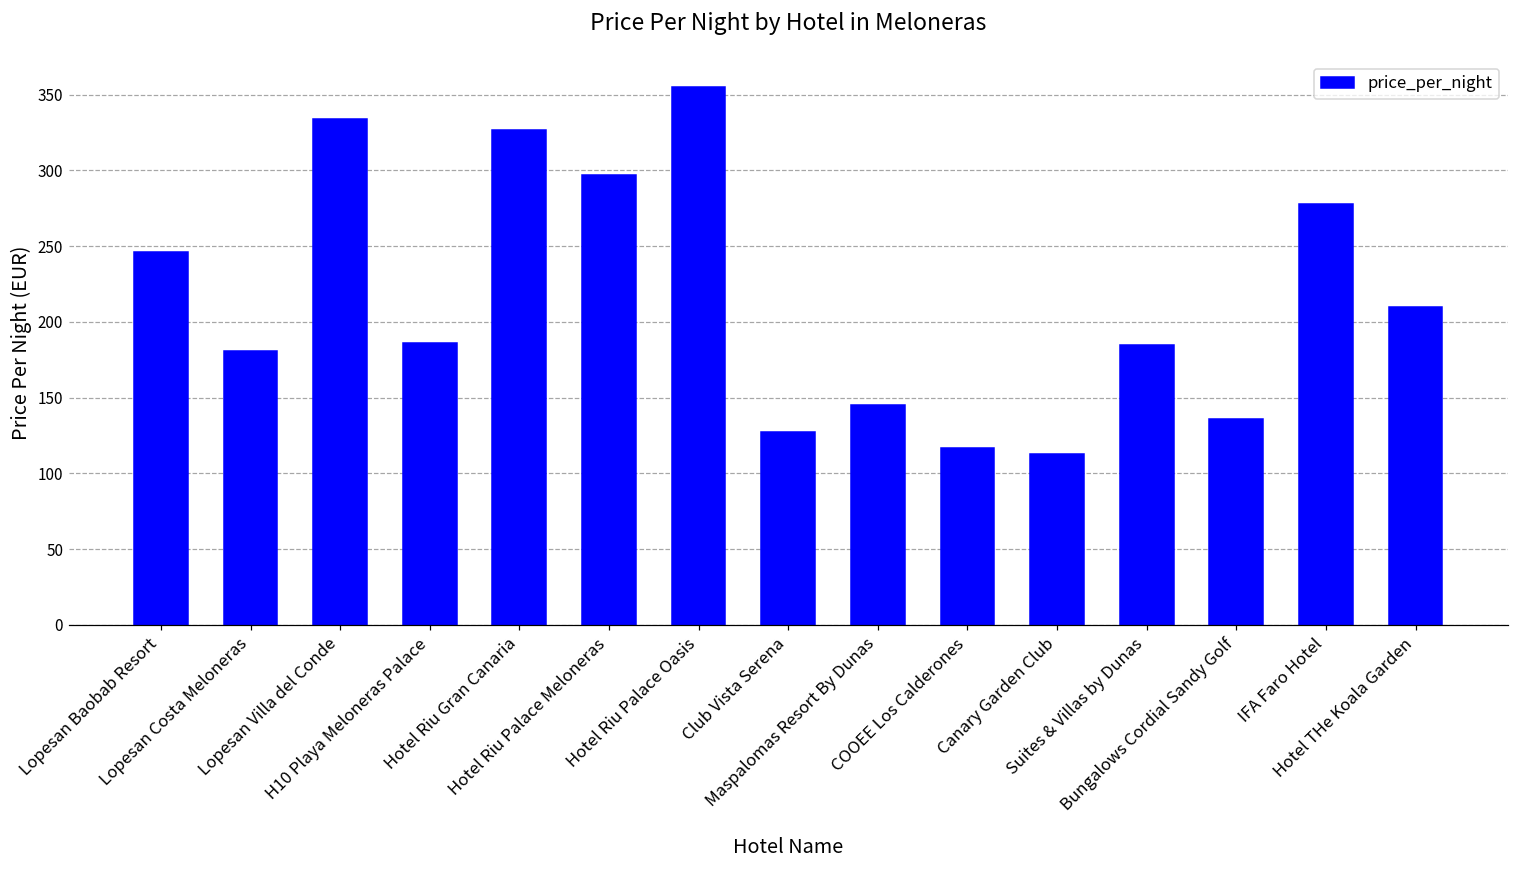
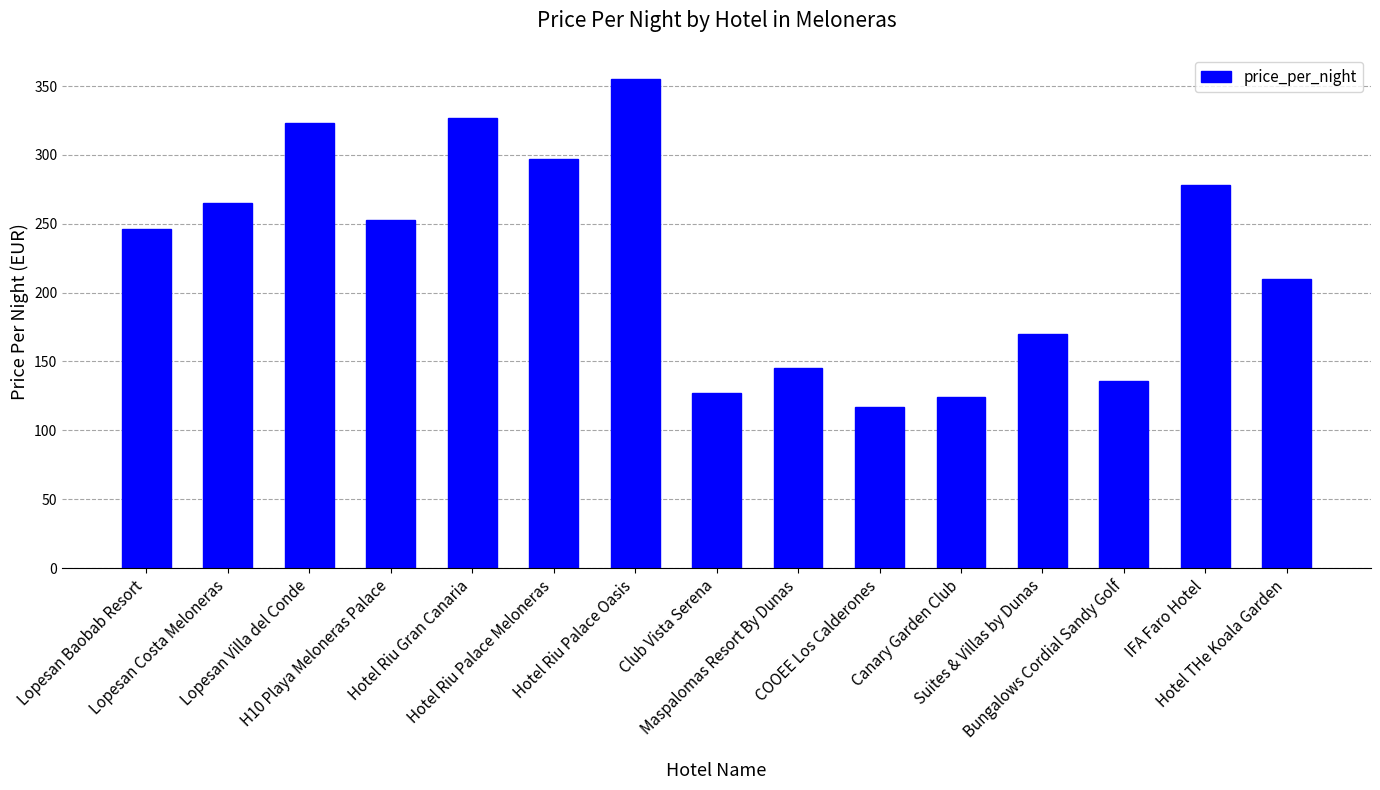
  {
    "Lopesan Baobab Resort": 246,
-   "Lopesan Costa Meloneras": 181,
-   "Lopesan Villa del Conde": 334,
-   "H10 Playa Meloneras Palace": 186,
+   "Lopesan Costa Meloneras": 265,
+   "Lopesan Villa del Conde": 323,
+   "H10 Playa Meloneras Palace": 253,
    "Hotel Riu Gran Canaria": 327,
    "Hotel Riu Palace Meloneras": 297,
    "Hotel Riu Palace Oasis": 355,
    "Club Vista Serena": 127,
    "Maspalomas Resort By Dunas": 145,
    "COOEE Los Calderones": 117,
-   "Canary Garden Club": 113,
-   "Suites & Villas by Dunas": 185,
+   "Canary Garden Club": 124,
+   "Suites & Villas by Dunas": 170,
    "Bungalows Cordial Sandy Golf": 136,
    "IFA Faro Hotel": 278,
    "Hotel THe Koala Garden": 210
  }
